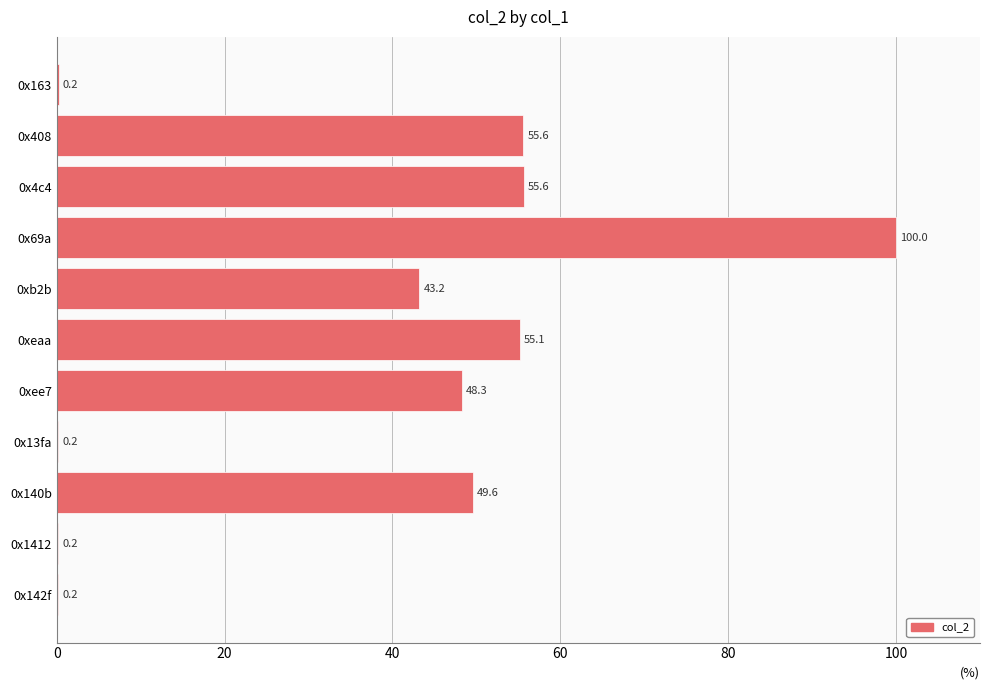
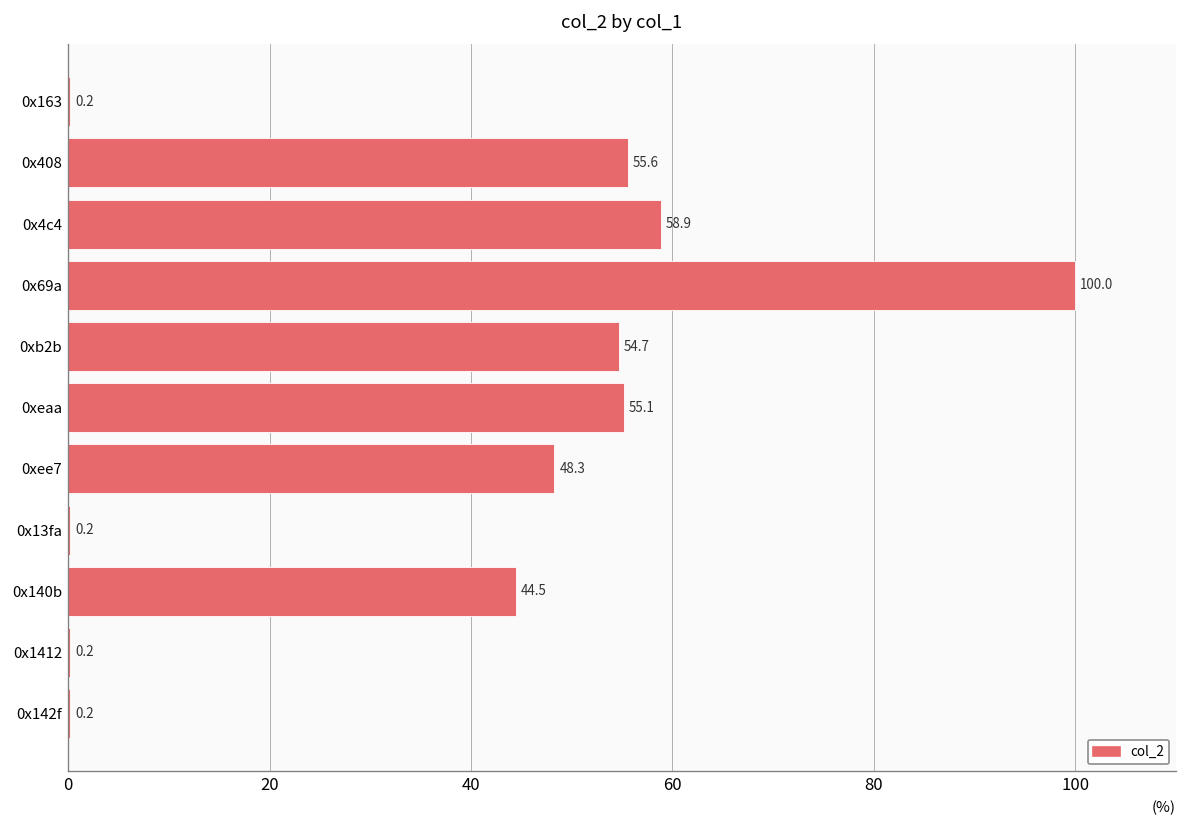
  {
    "0x163": 0.2,
    "0x408": 55.6,
-   "0x4c4": 55.6,
+   "0x4c4": 58.9,
    "0x69a": 100.0,
-   "0xb2b": 43.2,
+   "0xb2b": 54.7,
    "0xeaa": 55.1,
    "0xee7": 48.3,
    "0x13fa": 0.2,
-   "0x140b": 49.6,
+   "0x140b": 44.5,
    "0x1412": 0.2,
    "0x142f": 0.2
  }
